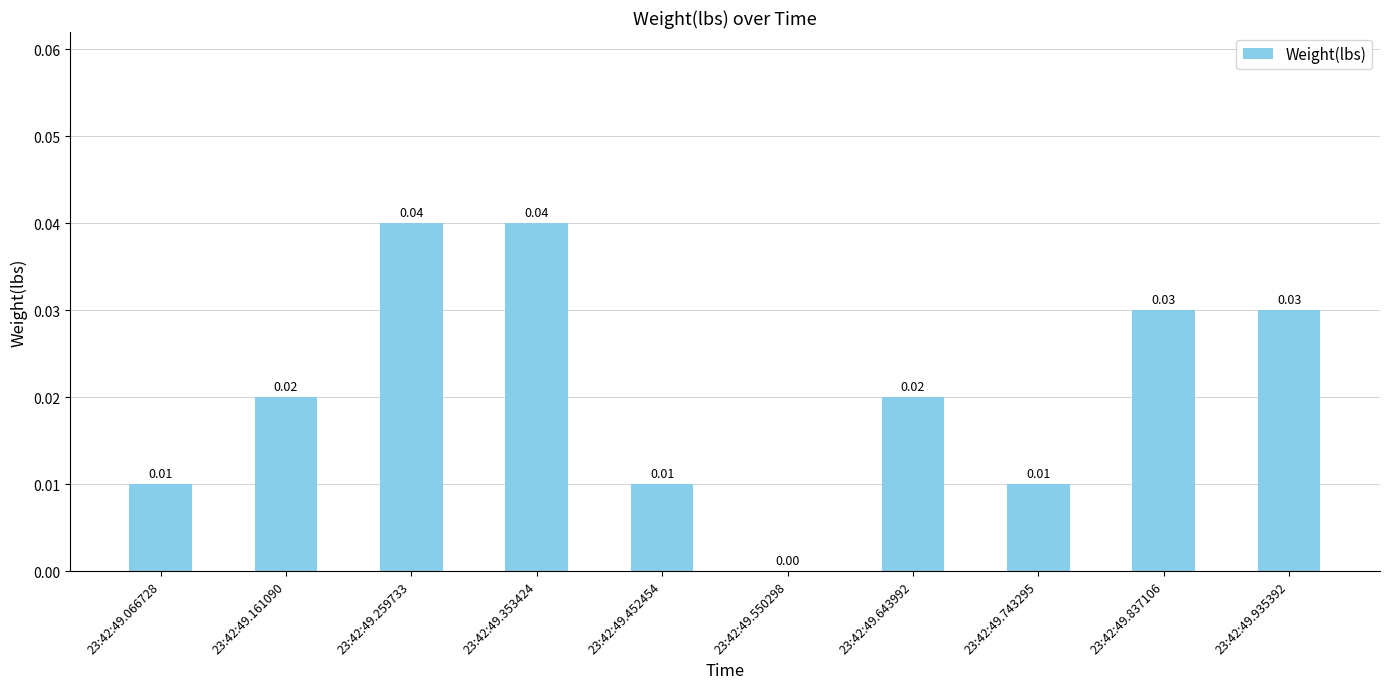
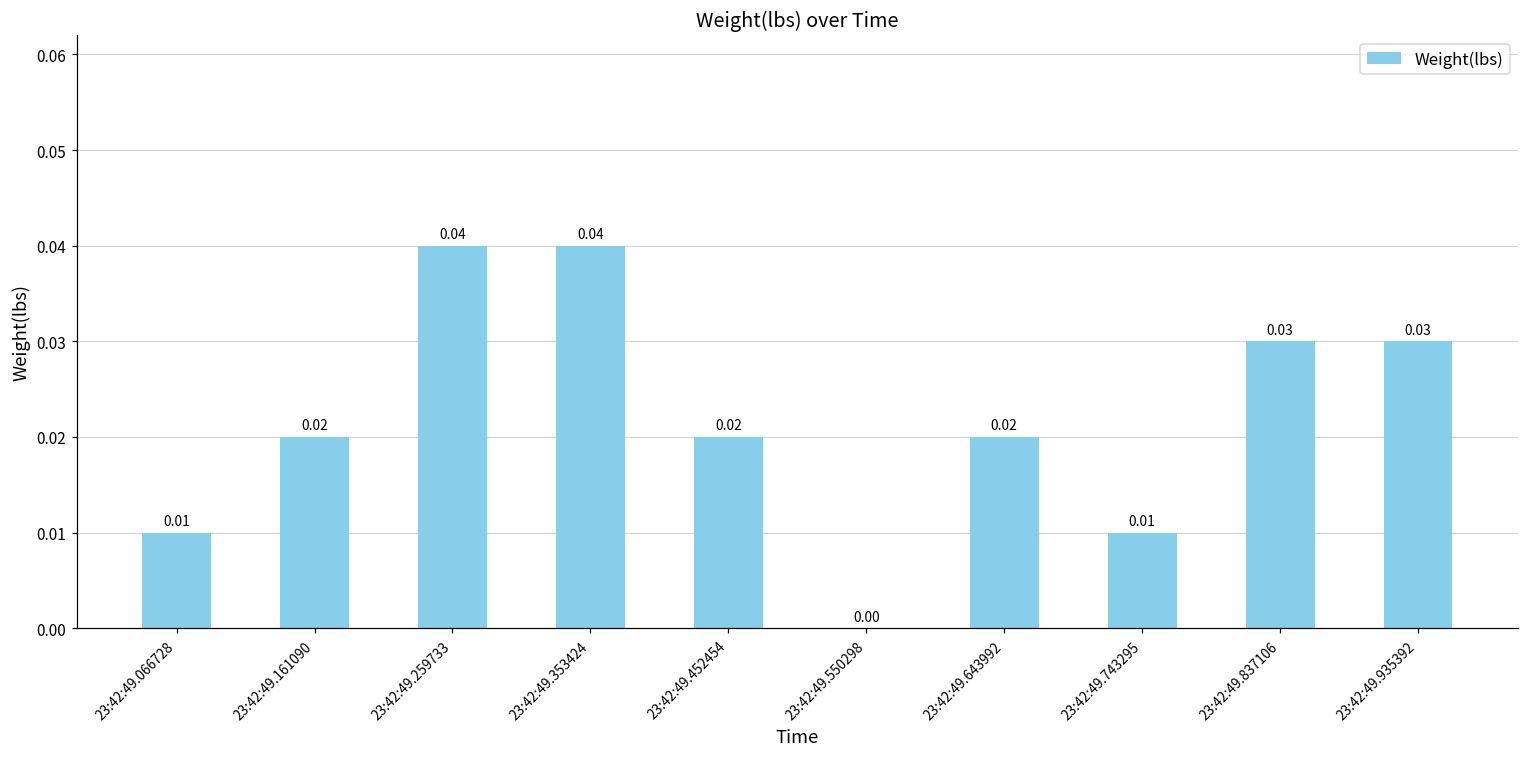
  {
    "23:42:49.066728": 0.01,
    "23:42:49.161090": 0.02,
    "23:42:49.259733": 0.04,
    "23:42:49.353424": 0.04,
-   "23:42:49.452454": 0.01,
+   "23:42:49.452454": 0.02,
    "23:42:49.550298": 0.00,
    "23:42:49.643992": 0.02,
    "23:42:49.743295": 0.01,
    "23:42:49.837106": 0.03,
    "23:42:49.935392": 0.03
  }
